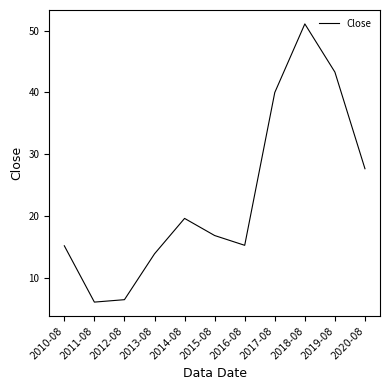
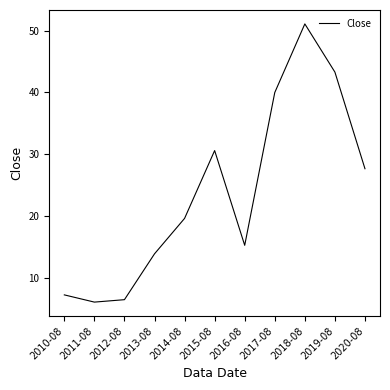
  {
-   "2010-08": 15,
+   "2010-08": 7,
    "2011-08": 6,
    "2012-08": 6,
    "2013-08": 14,
    "2014-08": 20,
-   "2015-08": 17,
+   "2015-08": 31,
    "2016-08": 15,
    "2017-08": 40,
    "2018-08": 51,
    "2019-08": 43,
    "2020-08": 28
  }
